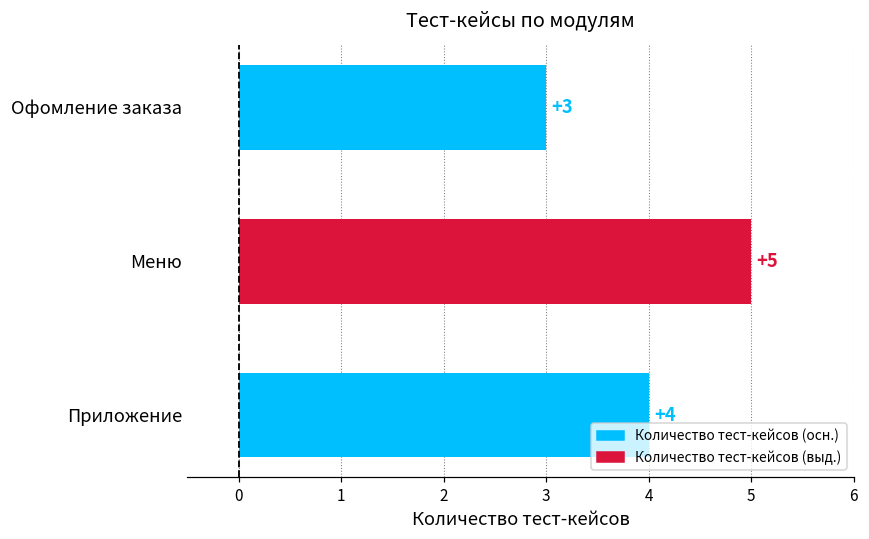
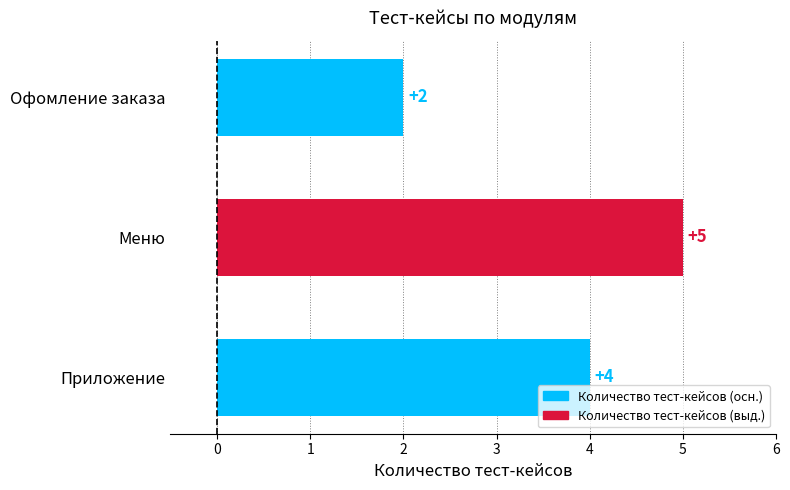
  {
-   "Офомление заказа": "+3",
+   "Офомление заказа": "+2",
    "Меню": "+5"
  }
